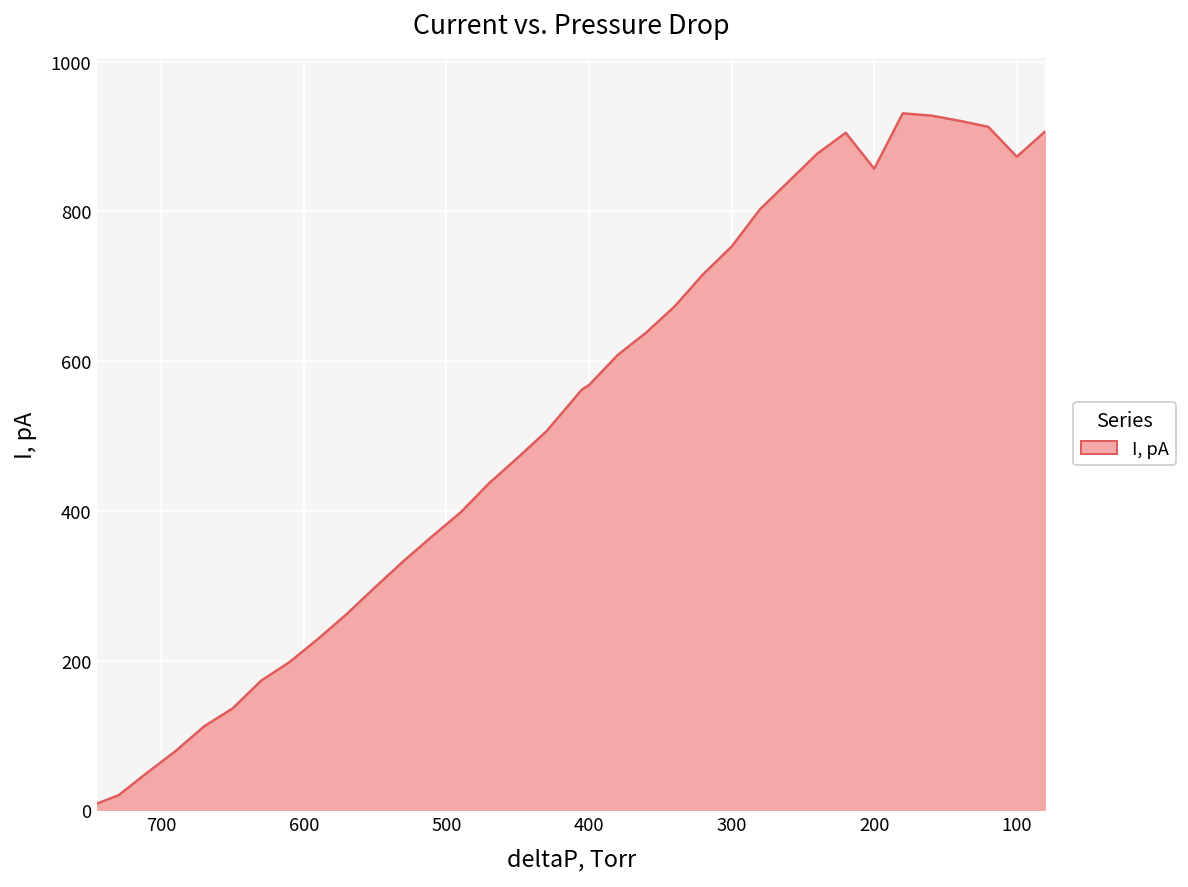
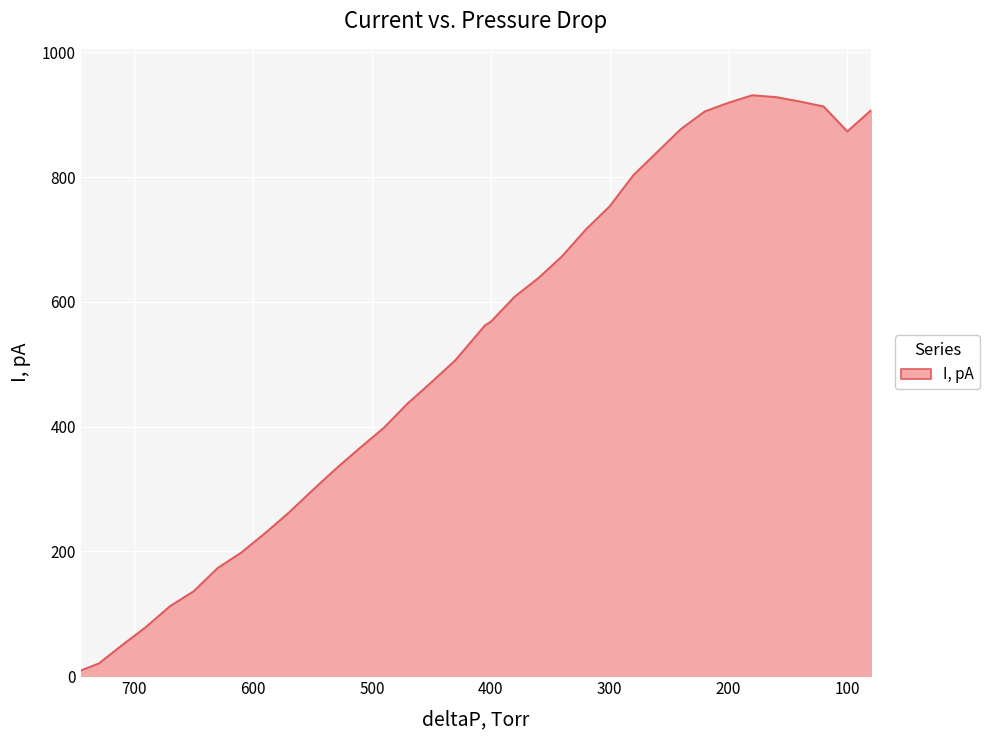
  {
    "400": 570,
    "300": 750,
-   "200": 860,
+   "200": 920,
    "100": 870
  }
